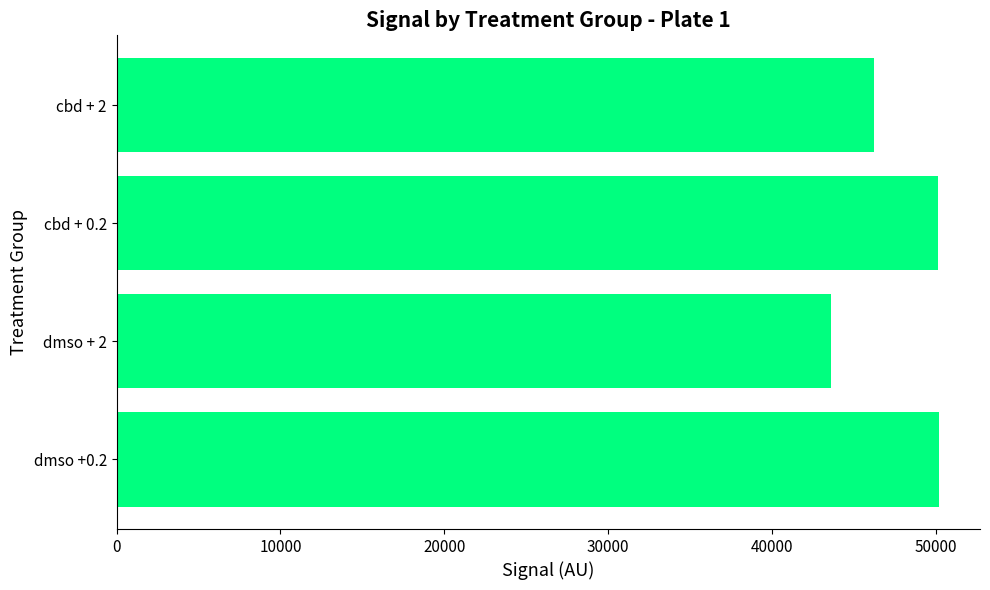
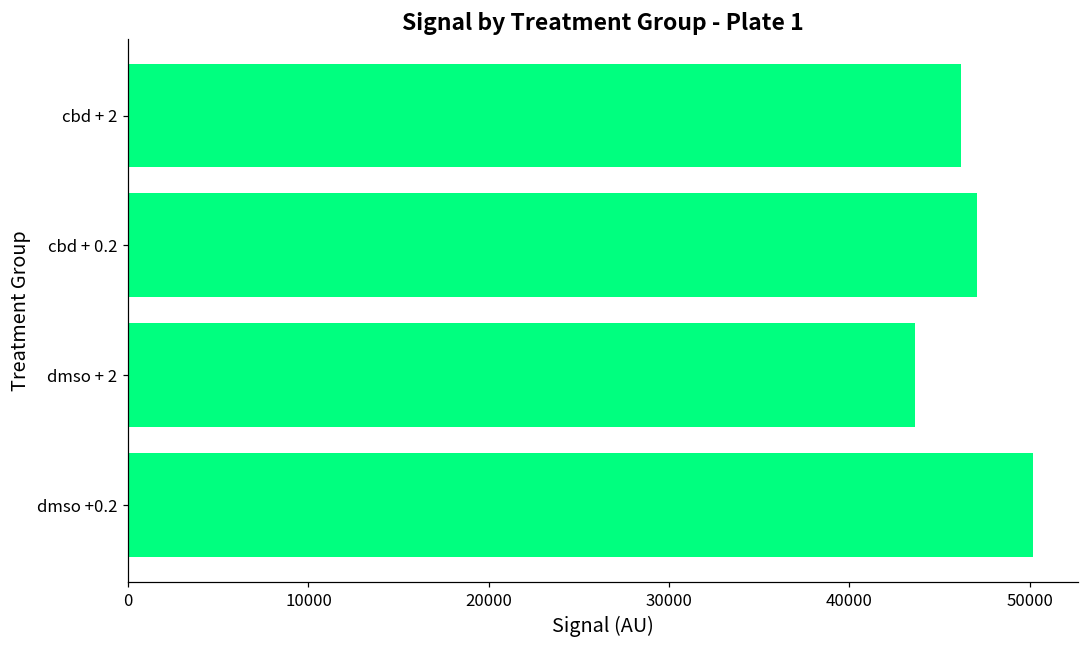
  {
    "cbd + 2": 46200,
-   "cbd + 0.2": 50100,
+   "cbd + 0.2": 47100,
    "dmso + 2": 43600,
    "dmso +0.2": 50200
  }
